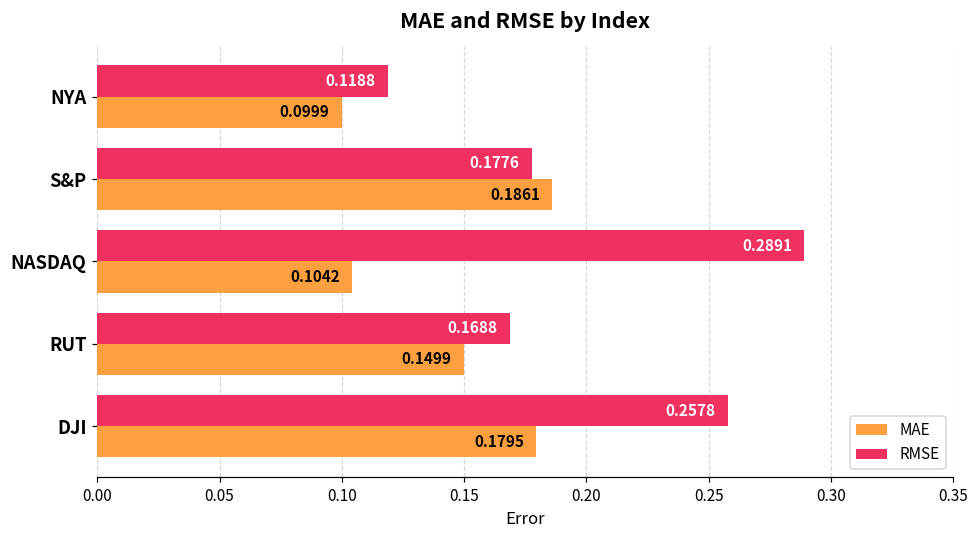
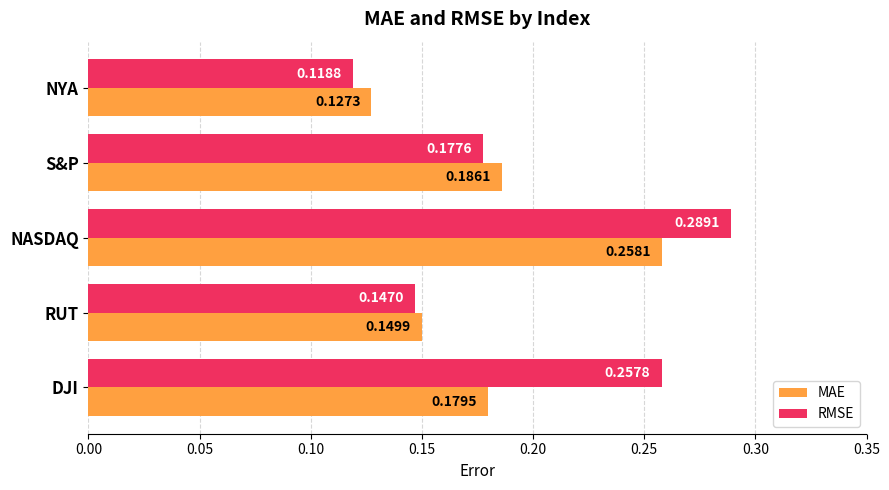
  {
    "MAE": {
-     "NYA": 0.0999,
+     "NYA": 0.1273,
      "S&P": 0.1861,
-     "NASDAQ": 0.1042,
+     "NASDAQ": 0.2581,
      "RUT": 0.1499,
      "DJI": 0.1795
    },
    "RMSE": {
      "NYA": 0.1188,
      "S&P": 0.1776,
      "NASDAQ": 0.2891,
-     "RUT": 0.1688,
+     "RUT": 0.1470,
      "DJI": 0.2578
    }
  }
